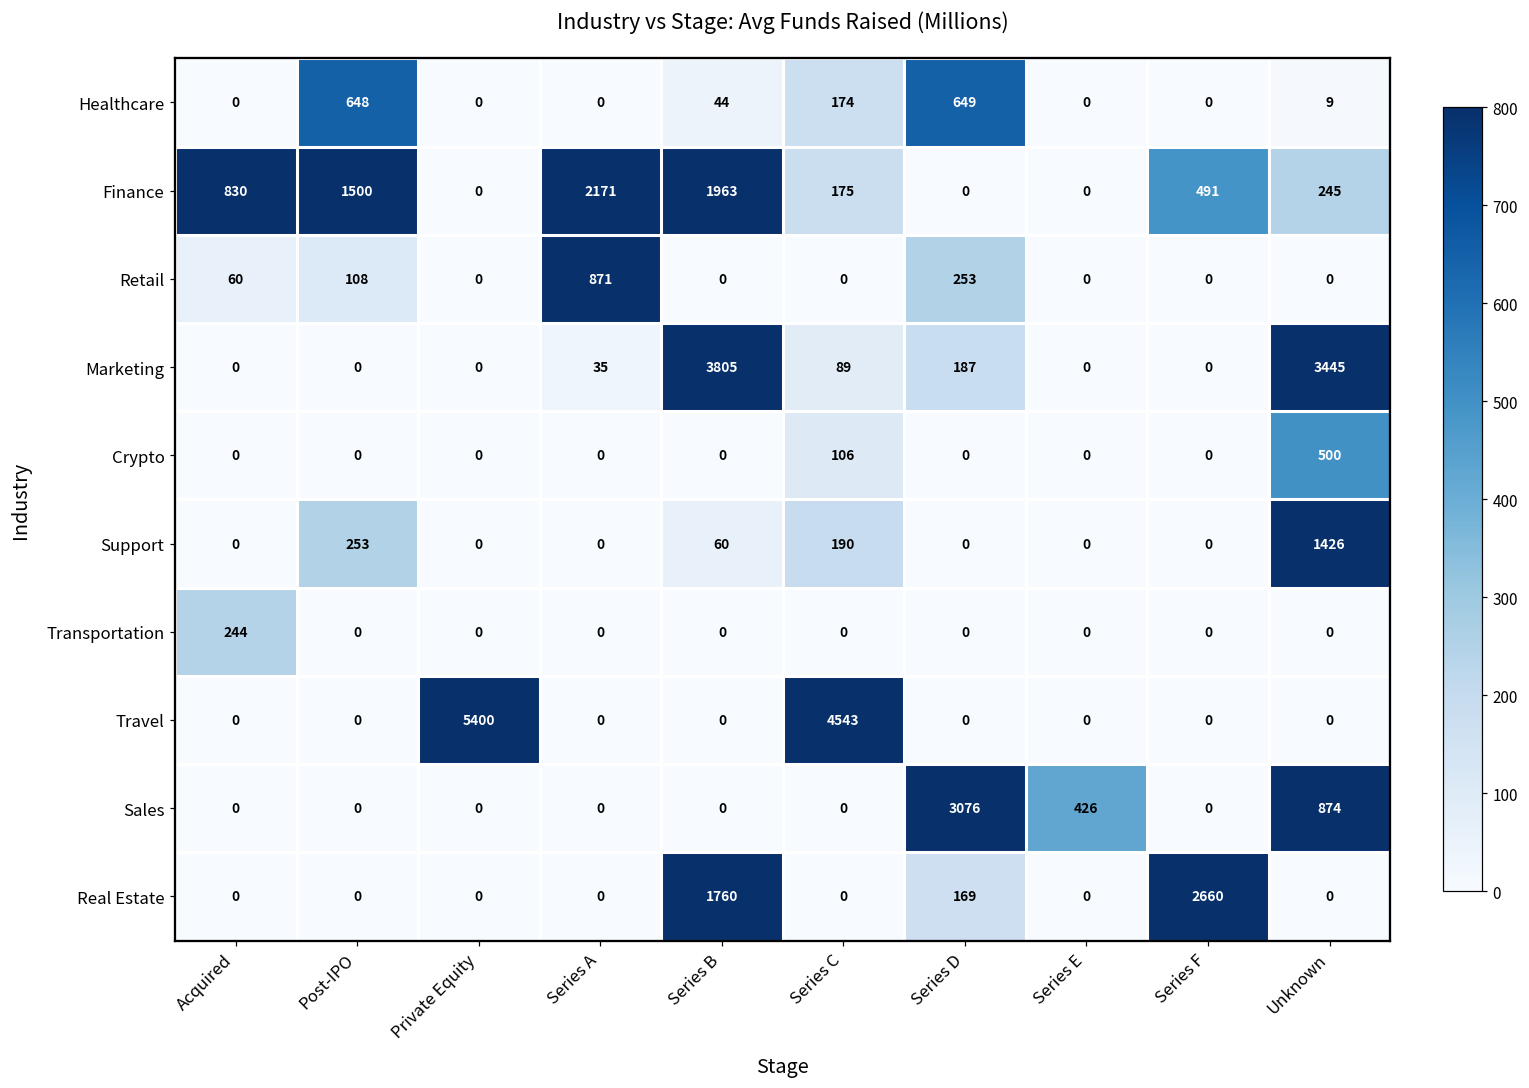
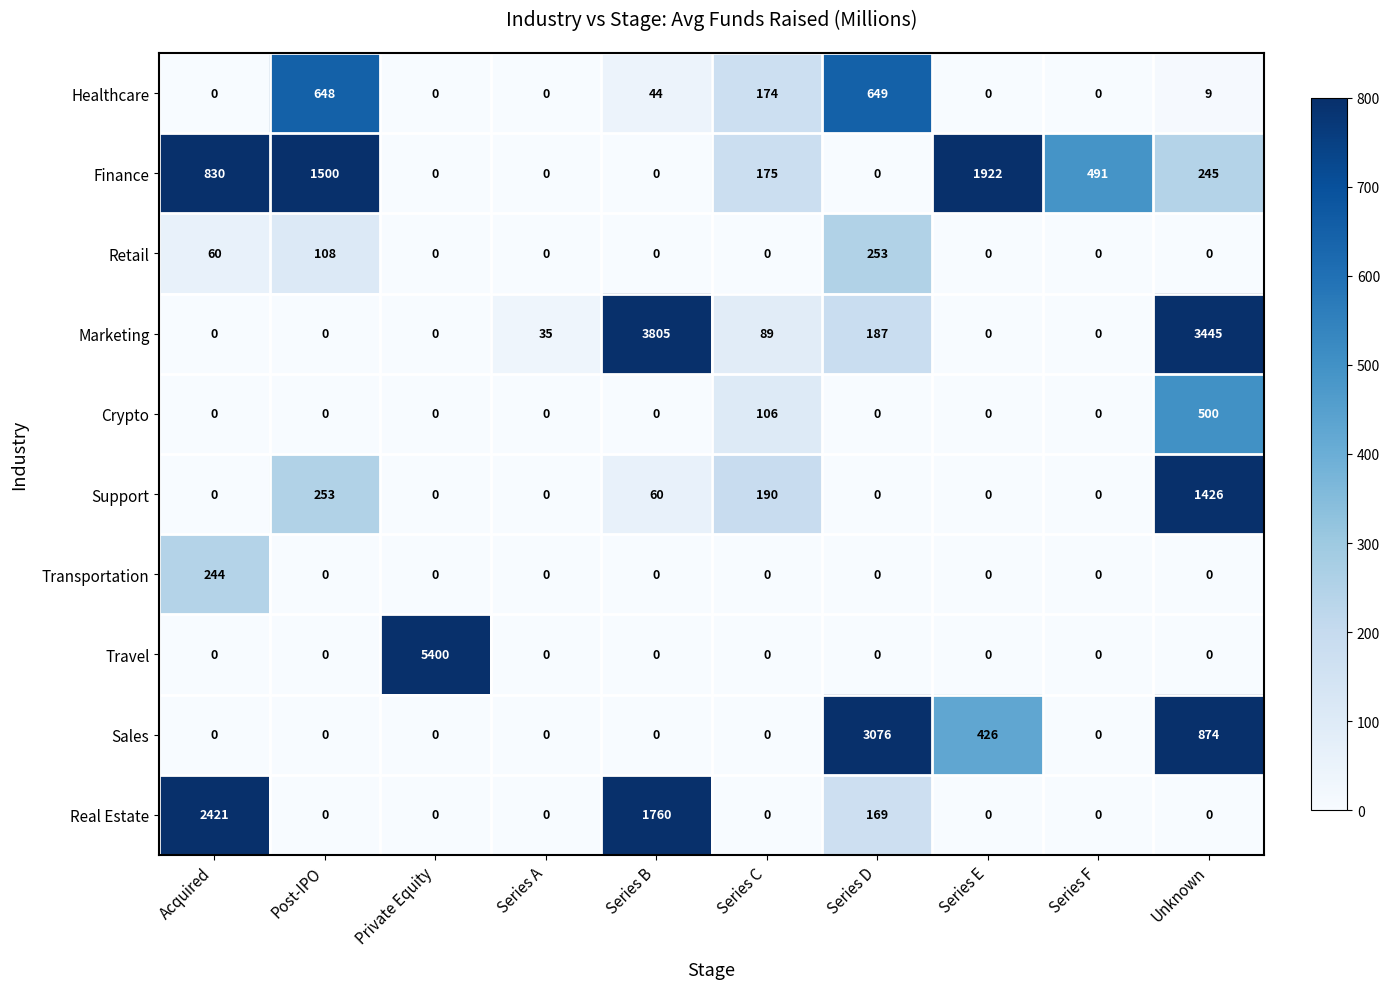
  {
    "Healthcare": {
      "Acquired": 0,
      "Post-IPO": 648,
      "Private Equity": 0,
      "Series A": 0,
      "Series B": 44,
      "Series C": 174,
      "Series D": 649,
      "Series E": 0,
      "Series F": 0,
      "Unknown": 9
    },
    "Finance": {
      "Acquired": 830,
      "Post-IPO": 1500,
      "Private Equity": 0,
-     "Series A": 2171,
-     "Series B": 1963,
+     "Series A": 0,
+     "Series B": 0,
      "Series C": 175,
      "Series D": 0,
-     "Series E": 0,
+     "Series E": 1922,
      "Series F": 491,
      "Unknown": 245
    },
    "Retail": {
      "Acquired": 60,
      "Post-IPO": 108,
      "Private Equity": 0,
-     "Series A": 871,
+     "Series A": 0,
      "Series B": 0,
      "Series C": 0,
      "Series D": 253,
      "Series E": 0,
      "Series F": 0,
      "Unknown": 0
    },
    "Marketing": {
      "Acquired": 0,
      "Post-IPO": 0,
      "Private Equity": 0,
      "Series A": 35,
      "Series B": 3805,
      "Series C": 89,
      "Series D": 187,
      "Series E": 0,
      "Series F": 0,
      "Unknown": 3445
    },
    "Crypto": {
      "Acquired": 0,
      "Post-IPO": 0,
      "Private Equity": 0,
      "Series A": 0,
      "Series B": 0,
      "Series C": 106,
      "Series D": 0,
      "Series E": 0,
      "Series F": 0,
      "Unknown": 500
    },
    "Support": {
      "Acquired": 0,
      "Post-IPO": 253,
      "Private Equity": 0,
      "Series A": 0,
      "Series B": 60,
      "Series C": 190,
      "Series D": 0,
      "Series E": 0,
      "Series F": 0,
      "Unknown": 1426
    },
    "Transportation": {
      "Acquired": 244,
      "Post-IPO": 0,
      "Private Equity": 0,
      "Series A": 0,
      "Series B": 0,
      "Series C": 0,
      "Series D": 0,
      "Series E": 0,
      "Series F": 0,
      "Unknown": 0
    },
    "Travel": {
      "Acquired": 0,
      "Post-IPO": 0,
      "Private Equity": 5400,
      "Series A": 0,
      "Series B": 0,
-     "Series C": 4543,
+     "Series C": 0,
      "Series D": 0,
      "Series E": 0,
      "Series F": 0,
      "Unknown": 0
    },
    "Sales": {
      "Acquired": 0,
      "Post-IPO": 0,
      "Private Equity": 0,
      "Series A": 0,
      "Series B": 0,
      "Series C": 0,
      "Series D": 3076,
      "Series E": 426,
      "Series F": 0,
      "Unknown": 874
    },
    "Real Estate": {
-     "Acquired": 0,
+     "Acquired": 2421,
      "Post-IPO": 0,
      "Private Equity": 0,
      "Series A": 0,
      "Series B": 1760,
      "Series C": 0,
      "Series D": 169,
      "Series E": 0,
-     "Series F": 2660,
+     "Series F": 0,
      "Unknown": 0
    }
  }
